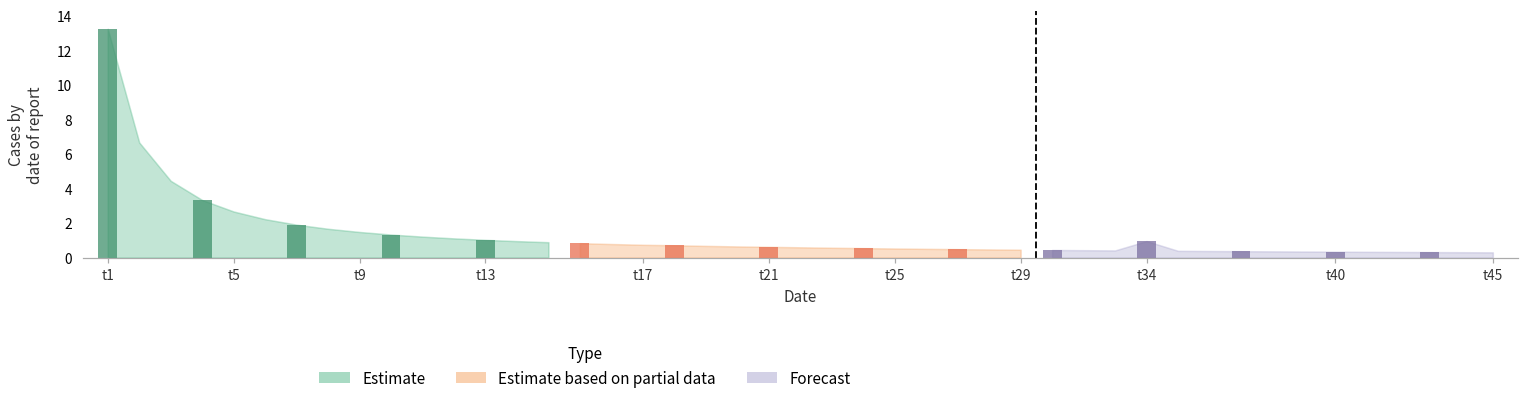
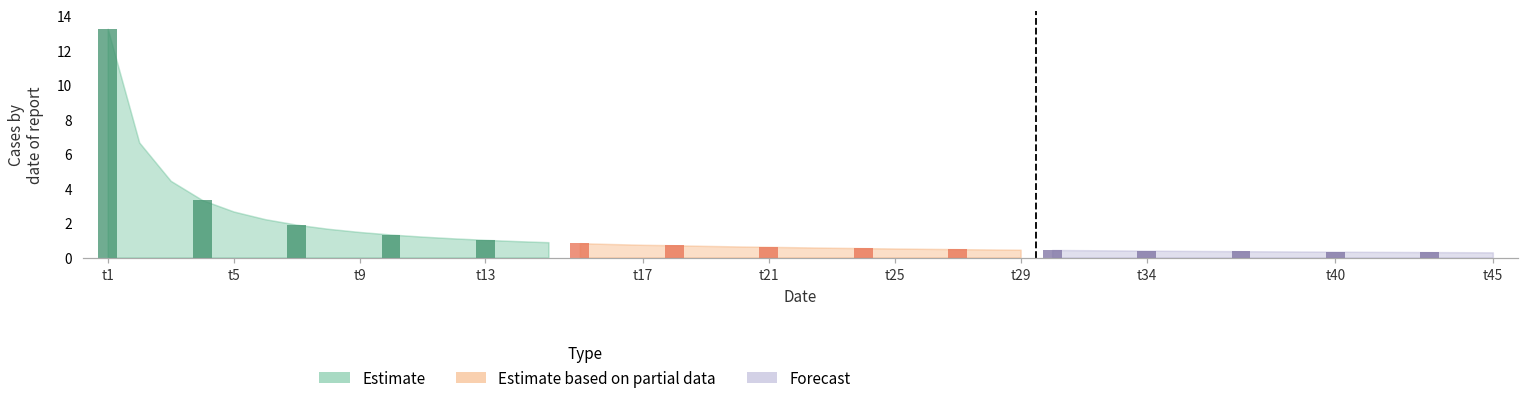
  {
    "Forecast": {
-     "t34": 1.0,
+     "t34": 0.4,
      "t40": 0.3,
      "t45": 0.3
    }
  }
